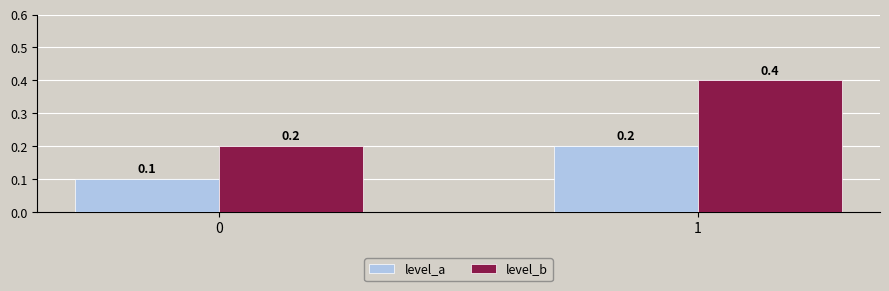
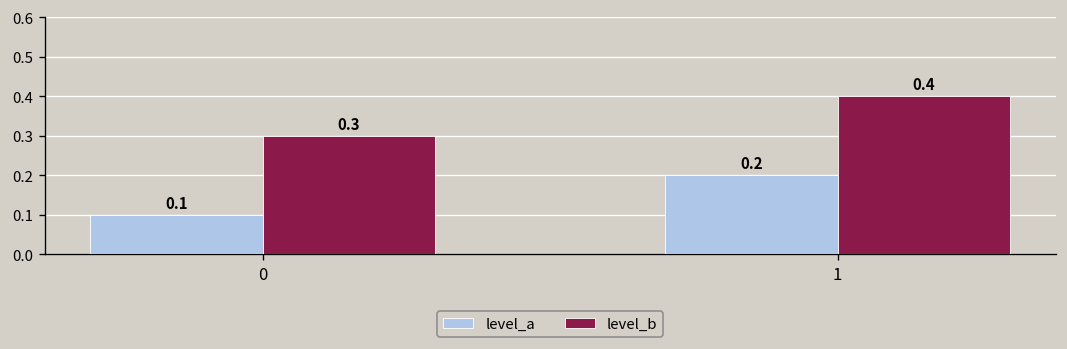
  {
    "level_a": {
      "0": 0.1,
      "1": 0.2
    },
    "level_b": {
-     "0": 0.2,
+     "0": 0.3,
      "1": 0.4
    }
  }
